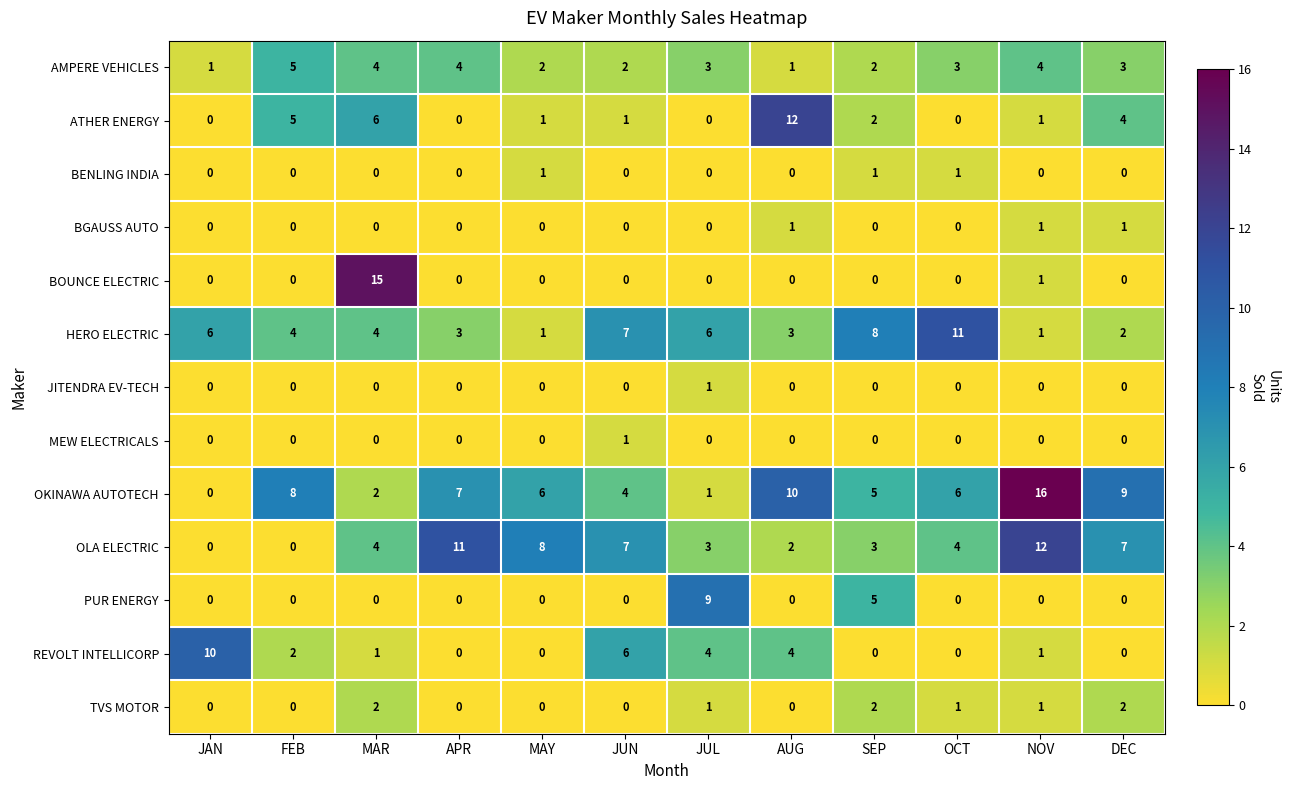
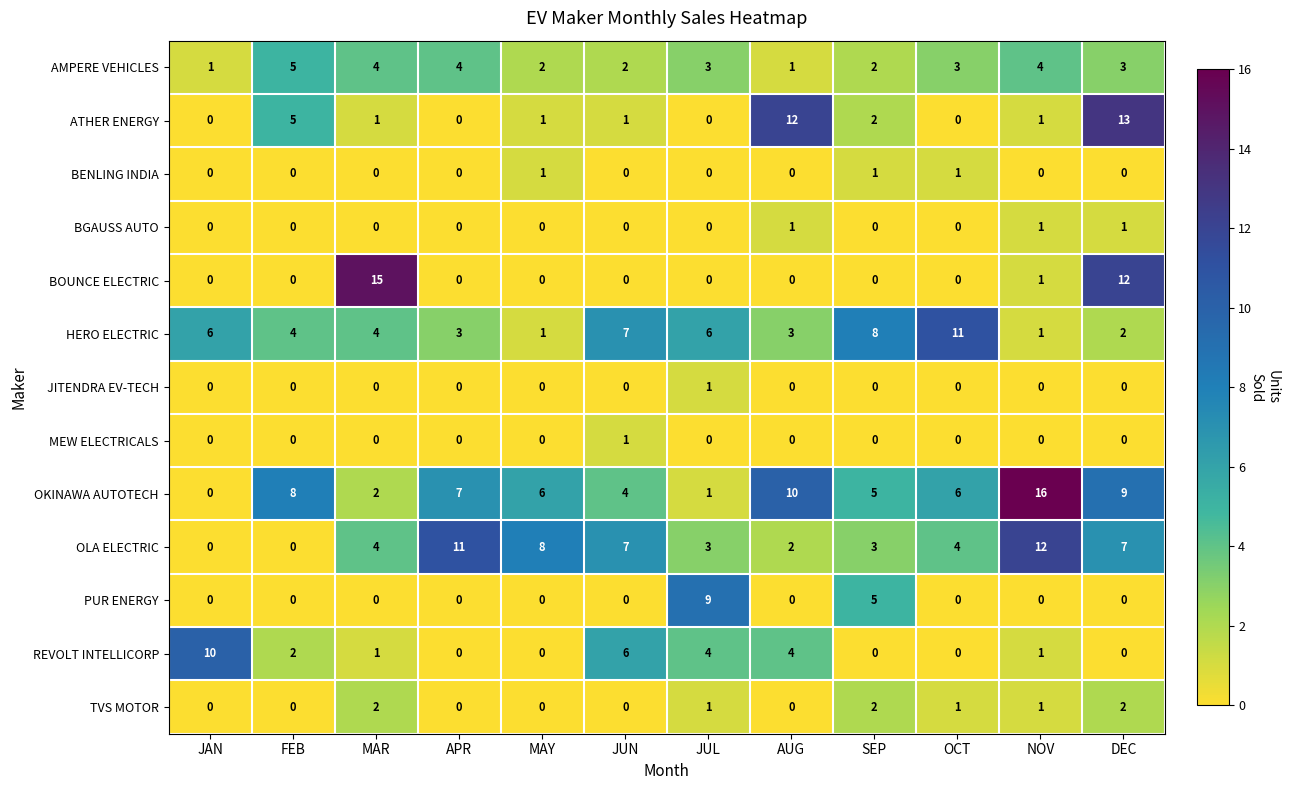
  {
    "AMPERE VEHICLES": {
      "JAN": 1,
      "FEB": 5,
      "MAR": 4,
      "APR": 4,
      "MAY": 2,
      "JUN": 2,
      "JUL": 3,
      "AUG": 1,
      "SEP": 2,
      "OCT": 3,
      "NOV": 4,
      "DEC": 3
    },
    "ATHER ENERGY": {
      "JAN": 0,
      "FEB": 5,
-     "MAR": 6,
+     "MAR": 1,
      "APR": 0,
      "MAY": 1,
      "JUN": 1,
      "JUL": 0,
      "AUG": 12,
      "SEP": 2,
      "OCT": 0,
      "NOV": 1,
-     "DEC": 4
+     "DEC": 13
    },
    "BENLING INDIA": {
      "JAN": 0,
      "FEB": 0,
      "MAR": 0,
      "APR": 0,
      "MAY": 1,
      "JUN": 0,
      "JUL": 0,
      "AUG": 0,
      "SEP": 1,
      "OCT": 1,
      "NOV": 0,
      "DEC": 0
    },
    "BGAUSS AUTO": {
      "JAN": 0,
      "FEB": 0,
      "MAR": 0,
      "APR": 0,
      "MAY": 0,
      "JUN": 0,
      "JUL": 0,
      "AUG": 1,
      "SEP": 0,
      "OCT": 0,
      "NOV": 1,
      "DEC": 1
    },
    "BOUNCE ELECTRIC": {
      "JAN": 0,
      "FEB": 0,
      "MAR": 15,
      "APR": 0,
      "MAY": 0,
      "JUN": 0,
      "JUL": 0,
      "AUG": 0,
      "SEP": 0,
      "OCT": 0,
      "NOV": 1,
-     "DEC": 0
+     "DEC": 12
    },
    "HERO ELECTRIC": {
      "JAN": 6,
      "FEB": 4,
      "MAR": 4,
      "APR": 3,
      "MAY": 1,
      "JUN": 7,
      "JUL": 6,
      "AUG": 3,
      "SEP": 8,
      "OCT": 11,
      "NOV": 1,
      "DEC": 2
    },
    "JITENDRA EV-TECH": {
      "JAN": 0,
      "FEB": 0,
      "MAR": 0,
      "APR": 0,
      "MAY": 0,
      "JUN": 0,
      "JUL": 1,
      "AUG": 0,
      "SEP": 0,
      "OCT": 0,
      "NOV": 0,
      "DEC": 0
    },
    "MEW ELECTRICALS": {
      "JAN": 0,
      "FEB": 0,
      "MAR": 0,
      "APR": 0,
      "MAY": 0,
      "JUN": 1,
      "JUL": 0,
      "AUG": 0,
      "SEP": 0,
      "OCT": 0,
      "NOV": 0,
      "DEC": 0
    },
    "OKINAWA AUTOTECH": {
      "JAN": 0,
      "FEB": 8,
      "MAR": 2,
      "APR": 7,
      "MAY": 6,
      "JUN": 4,
      "JUL": 1,
      "AUG": 10,
      "SEP": 5,
      "OCT": 6,
      "NOV": 16,
      "DEC": 9
    },
    "OLA ELECTRIC": {
      "JAN": 0,
      "FEB": 0,
      "MAR": 4,
      "APR": 11,
      "MAY": 8,
      "JUN": 7,
      "JUL": 3,
      "AUG": 2,
      "SEP": 3,
      "OCT": 4,
      "NOV": 12,
      "DEC": 7
    },
    "PUR ENERGY": {
      "JAN": 0,
      "FEB": 0,
      "MAR": 0,
      "APR": 0,
      "MAY": 0,
      "JUN": 0,
      "JUL": 9,
      "AUG": 0,
      "SEP": 5,
      "OCT": 0,
      "NOV": 0,
      "DEC": 0
    },
    "REVOLT INTELLICORP": {
      "JAN": 10,
      "FEB": 2,
      "MAR": 1,
      "APR": 0,
      "MAY": 0,
      "JUN": 6,
      "JUL": 4,
      "AUG": 4,
      "SEP": 0,
      "OCT": 0,
      "NOV": 1,
      "DEC": 0
    },
    "TVS MOTOR": {
      "JAN": 0,
      "FEB": 0,
      "MAR": 2,
      "APR": 0,
      "MAY": 0,
      "JUN": 0,
      "JUL": 1,
      "AUG": 0,
      "SEP": 2,
      "OCT": 1,
      "NOV": 1,
      "DEC": 2
    }
  }
